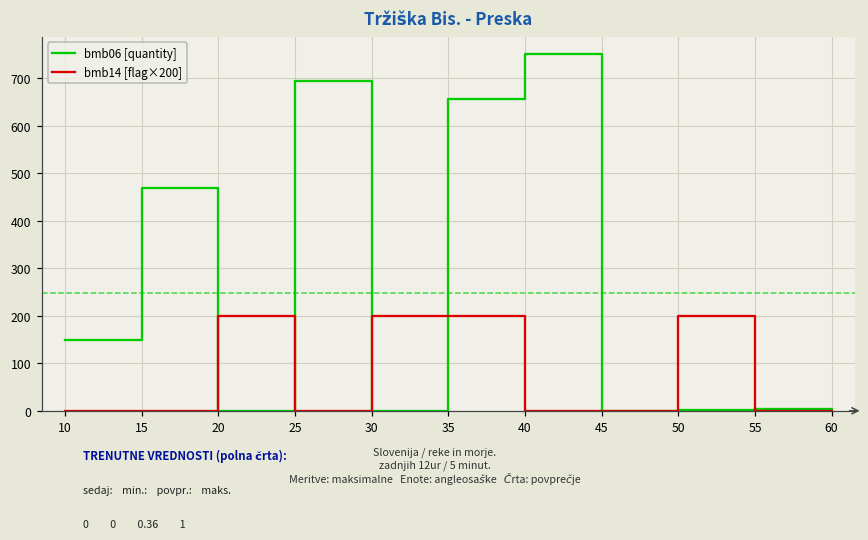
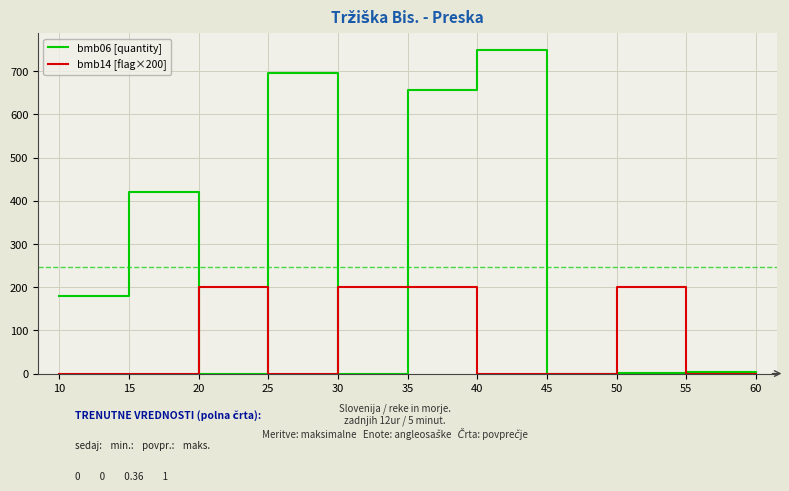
  {
    "bmb06 [quantity]": {
-     "10": 150,
-     "15": 470,
+     "10": 180,
+     "15": 420,
      "20": 0,
      "25": 700,
      "30": 0,
      "35": 660,
      "40": 750,
      "50": 0
    },
    "bmb14 [flag×200]": {
      "10": 0,
      "15": 0,
      "20": 200,
      "25": 0,
      "30": 200,
      "35": 200,
      "40": 0,
      "50": 200
    }
  }
